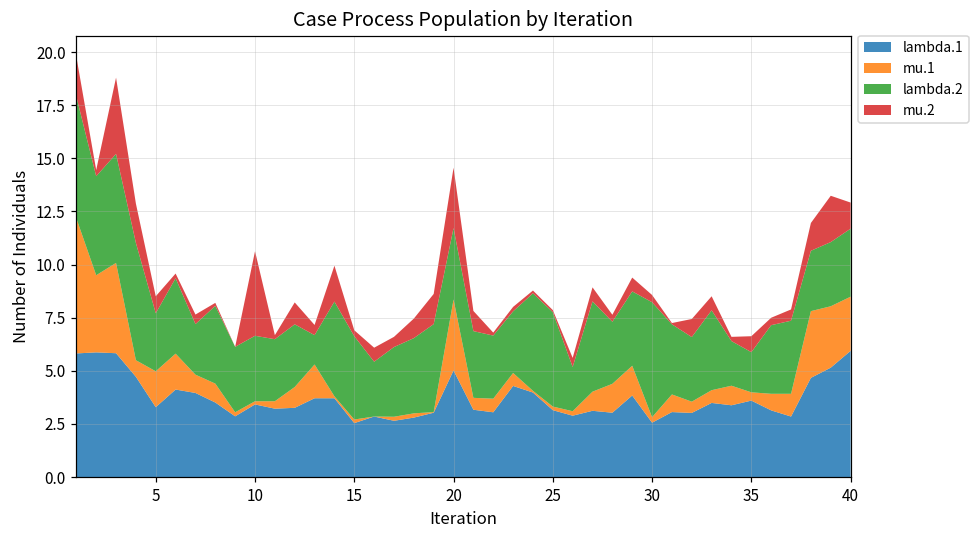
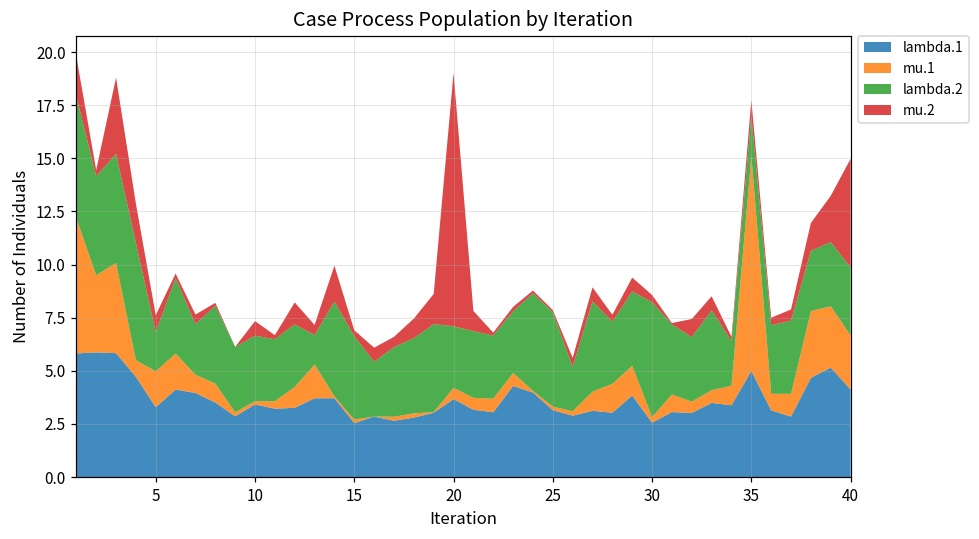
  {
    "lambda.1": {
      "5": 3.3,
      "10": 3.4,
      "15": 2.5,
-     "20": 5.0,
+     "20": 3.7,
      "25": 3.2,
      "30": 2.6,
-     "35": 3.6,
-     "40": 5.9
+     "35": 5.0,
+     "40": 4.1
    },
    "mu.1": {
      "5": 1.7,
      "10": 0.1,
      "15": 0.2,
-     "20": 3.3,
+     "20": 0.5,
      "25": 0.2,
      "30": 0.3,
-     "35": 0.4,
+     "35": 10.1,
      "40": 2.6
    },
    "lambda.2": {
-     "5": 2.7,
+     "5": 1.8,
      "10": 3.1,
      "15": 3.9,
-     "20": 3.4,
+     "20": 2.9,
      "30": 5.4,
      "35": 1.9,
      "40": 3.2
    },
    "mu.2": {
      "5": 0.8,
-     "10": 4.0,
+     "10": 0.7,
      "15": 0.3,
-     "20": 2.8,
+     "20": 11.9,
      "30": 0.3,
      "35": 0.8,
-     "40": 1.2
+     "40": 5.1
    }
  }
